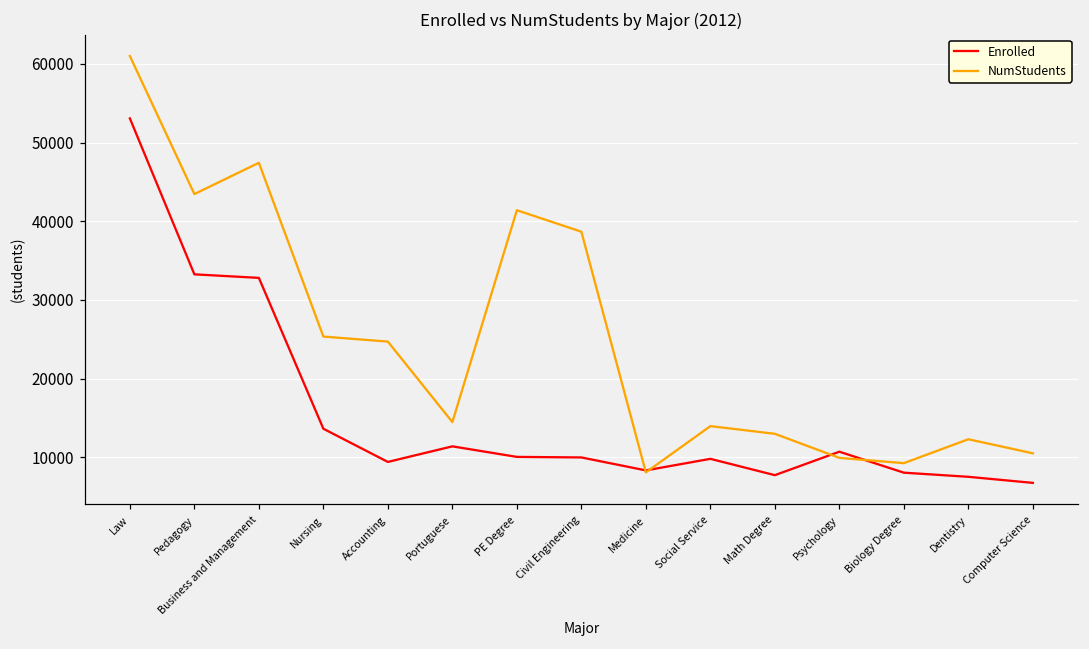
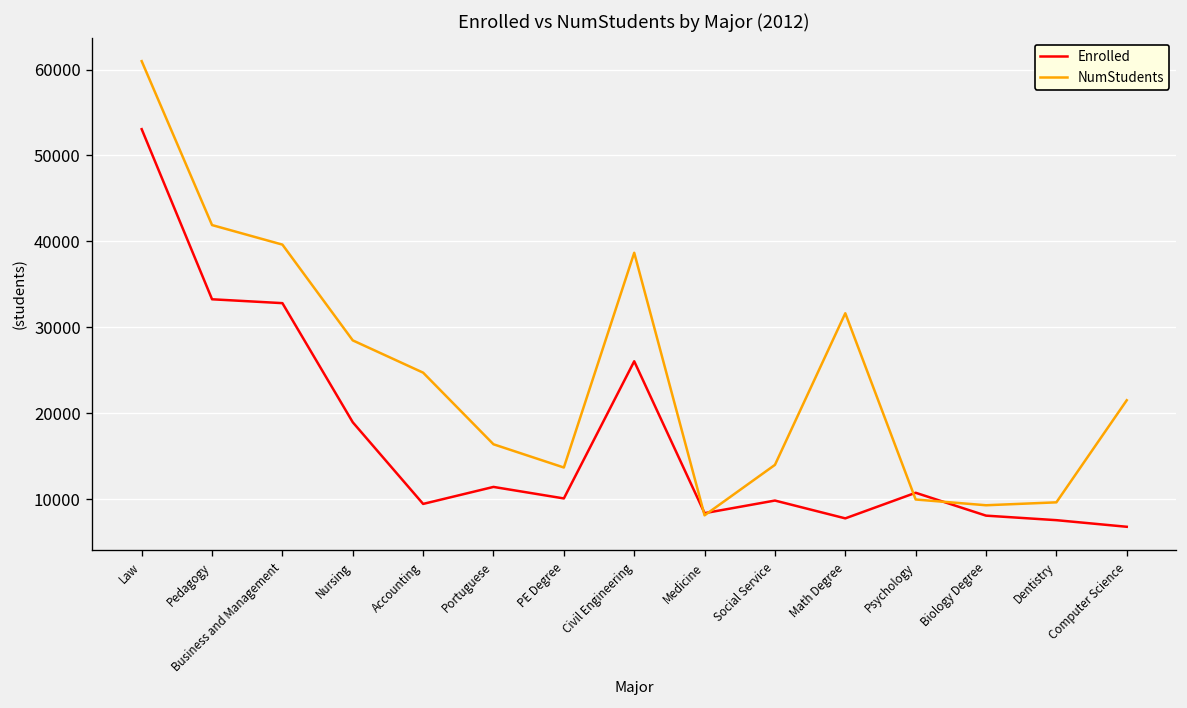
  {
    "Enrolled": {
      "Law": 53000,
      "Pedagogy": 33000,
      "Business and Management": 33000,
-     "Nursing": 14000,
+     "Nursing": 19000,
      "Accounting": 9000,
      "Portuguese": 11000,
      "PE Degree": 10000,
-     "Civil Engineering": 10000,
+     "Civil Engineering": 26000,
      "Social Service": 10000,
      "Math Degree": 8000,
      "Psychology": 11000,
      "Biology Degree": 8000,
      "Dentistry": 8000,
      "Computer Science": 7000
    },
    "NumStudents": {
      "Law": 61000,
-     "Pedagogy": 43000,
-     "Business and Management": 47000,
-     "Nursing": 25000,
+     "Pedagogy": 42000,
+     "Business and Management": 40000,
+     "Nursing": 28000,
      "Accounting": 25000,
-     "Portuguese": 14000,
-     "PE Degree": 41000,
+     "Portuguese": 16000,
+     "PE Degree": 14000,
      "Civil Engineering": 39000,
      "Social Service": 14000,
-     "Math Degree": 13000,
+     "Math Degree": 32000,
      "Psychology": 10000,
      "Biology Degree": 9000,
-     "Dentistry": 12000,
-     "Computer Science": 11000
+     "Dentistry": 10000,
+     "Computer Science": 21000
    }
  }
